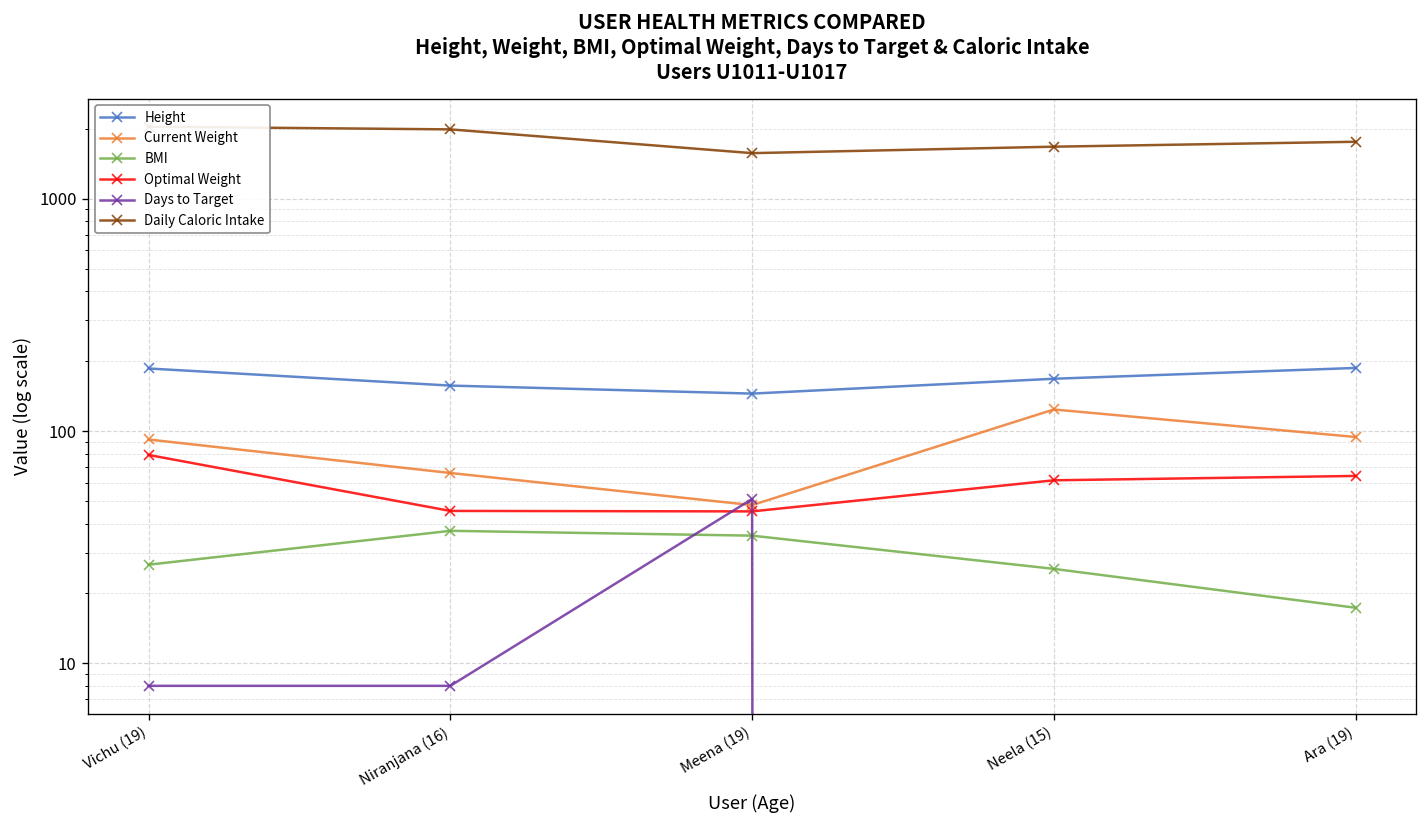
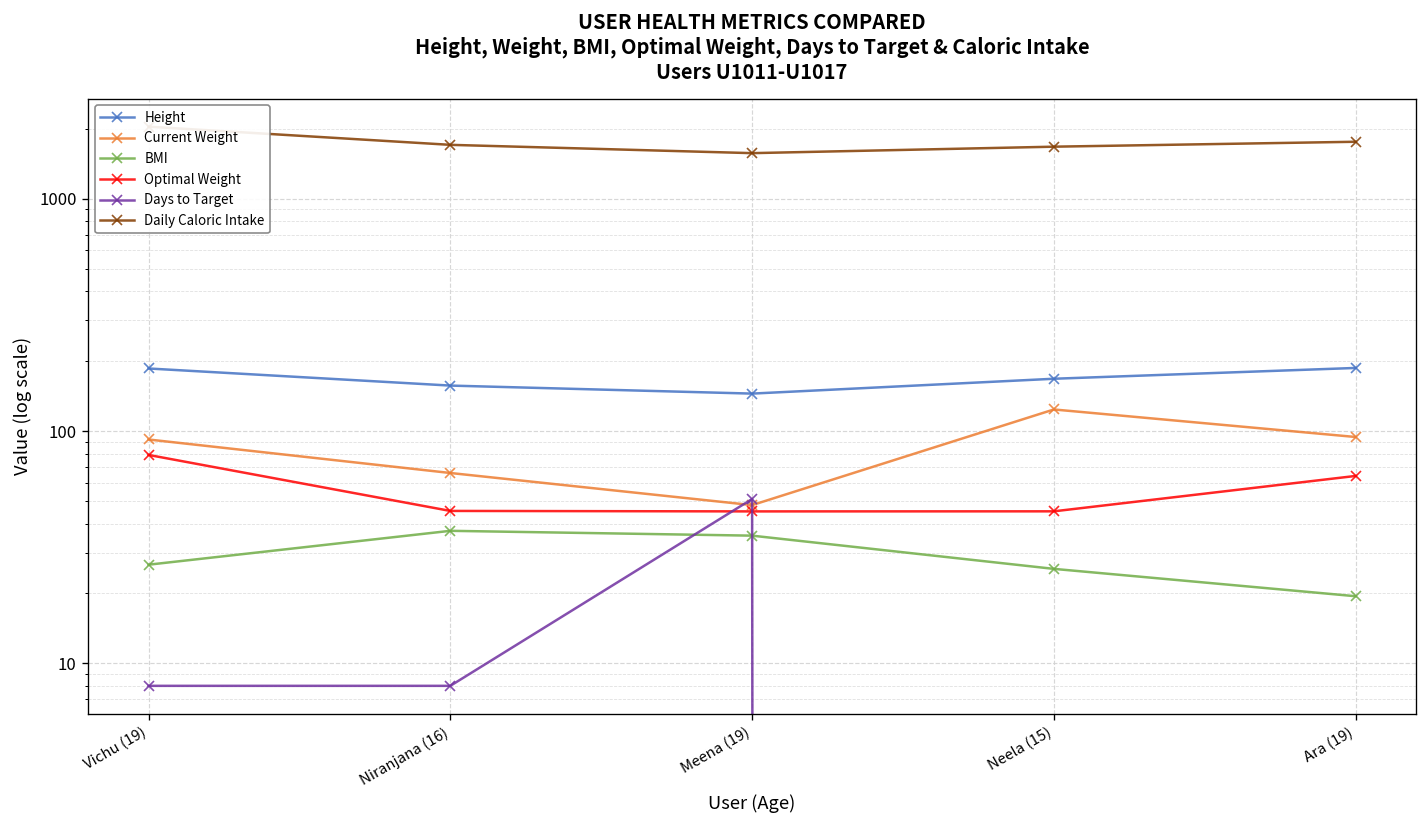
  {
    "Height": {
      "Vichu (19)": 190,
      "Niranjana (16)": 160,
      "Meena (19)": 150,
      "Neela (15)": 170,
      "Ara (19)": 190
    },
    "Current Weight": {
      "Vichu (19)": 90,
      "Niranjana (16)": 66,
      "Meena (19)": 48,
      "Neela (15)": 120,
      "Ara (19)": 90
    },
    "BMI": {
      "Vichu (19)": 27,
      "Niranjana (16)": 37,
      "Meena (19)": 35,
      "Neela (15)": 26,
-     "Ara (19)": 17
+     "Ara (19)": 19
    },
    "Optimal Weight": {
      "Vichu (19)": 79,
      "Niranjana (16)": 45,
      "Meena (19)": 45,
-     "Neela (15)": 61,
+     "Neela (15)": 45,
      "Ara (19)": 64
    },
    "Days to Target": {
      "Vichu (19)": 8,
      "Niranjana (16)": 8,
      "Meena (19)": 51
    },
    "Daily Caloric Intake": {
-     "Niranjana (16)": 2000,
+     "Niranjana (16)": 1700,
      "Meena (19)": 1600,
      "Neela (15)": 1700,
      "Ara (19)": 1800
    }
  }
